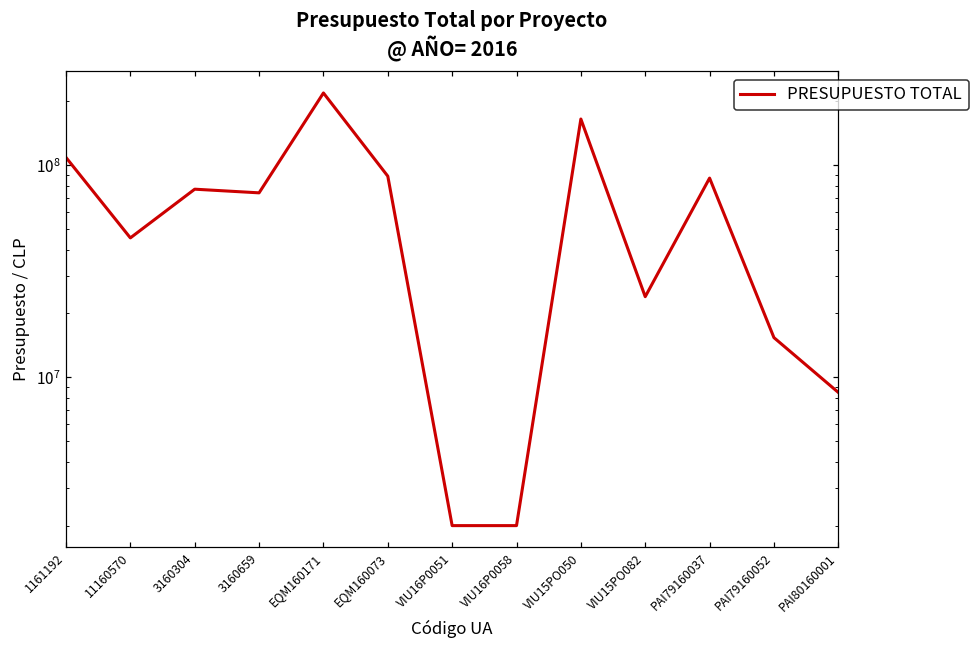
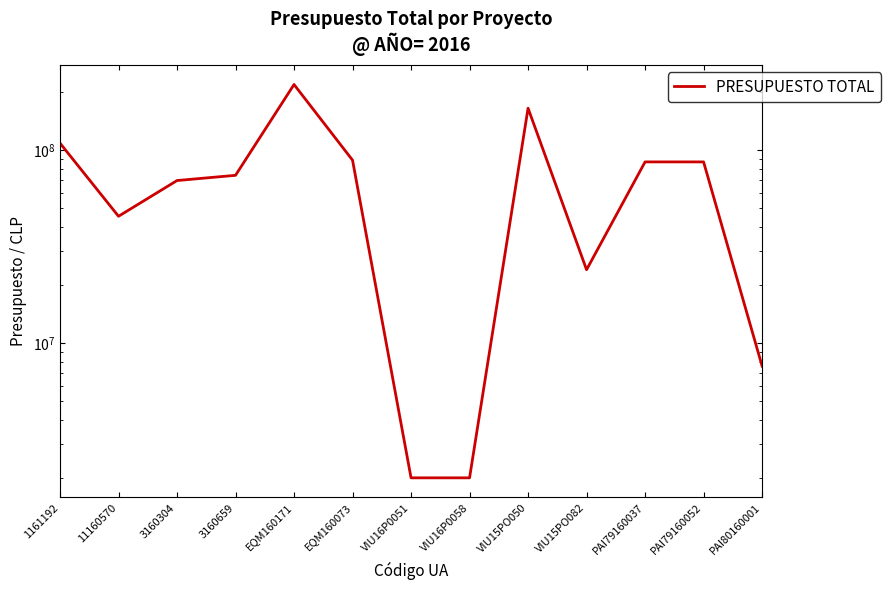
  {
    "1161192": 110000000,
    "11160570": 45000000,
-   "3160304": 77000000,
+   "3160304": 70000000,
    "3160659": 74000000,
    "EQM160171": 220000000,
    "EQM160073": 90000000,
    "VIU16P0051": 2000000,
    "VIU16P0058": 2000000,
    "VIU15PO050": 170000000,
    "VIU15PO082": 24000000,
    "PAI79160037": 90000000,
-   "PAI79160052": 15000000,
-   "PAI80160001": 8000000
+   "PAI79160052": 90000000,
+   "PAI80160001": 7600000
  }
